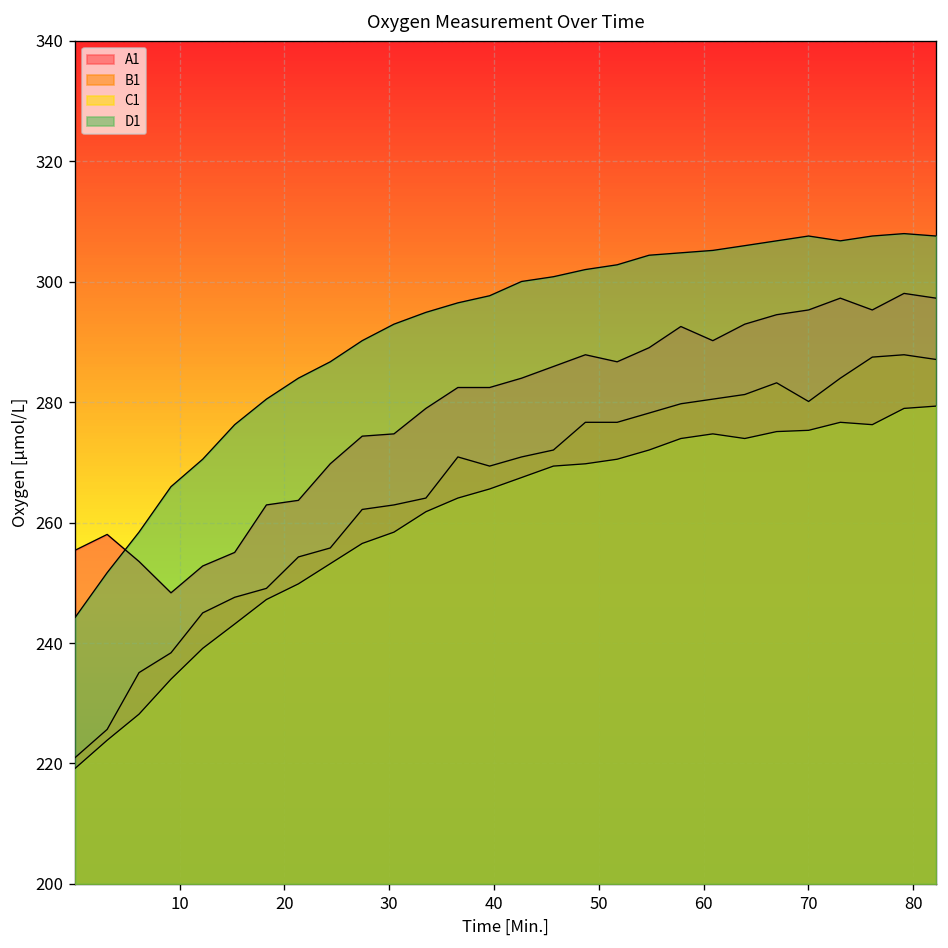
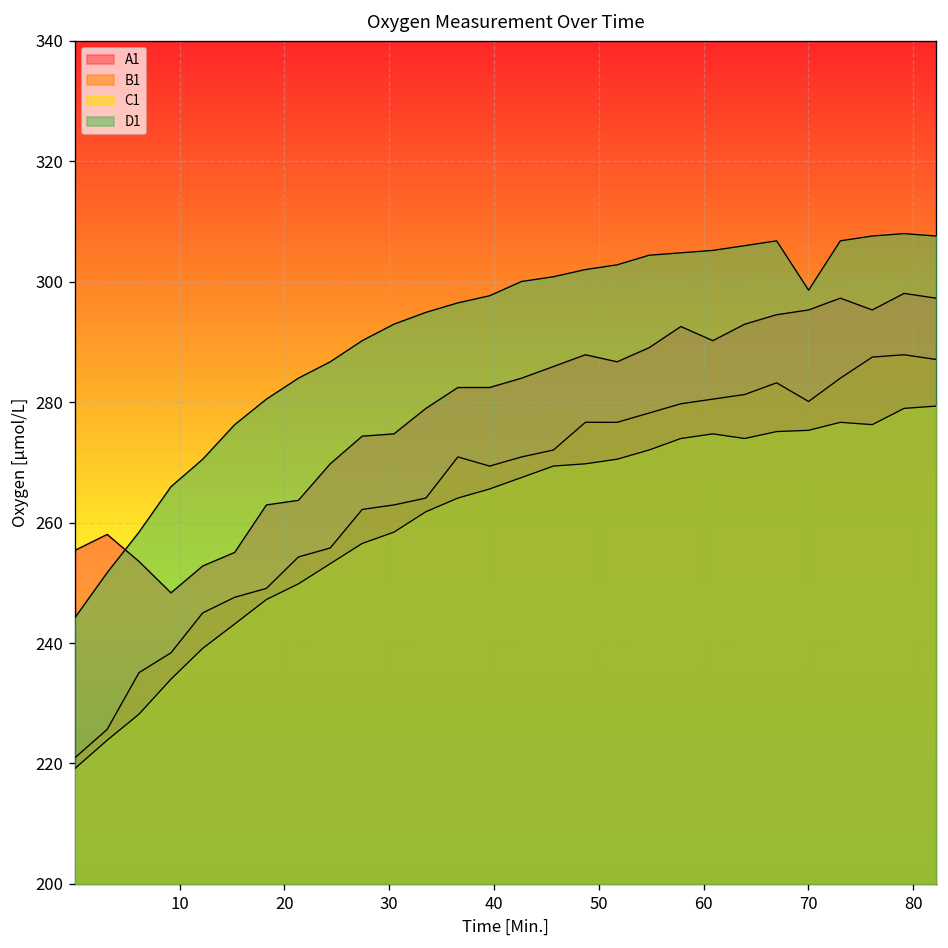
  {
    "A1": {
      "70": 295
    },
    "B1": {
      "70": 280
    },
    "C1": {
      "70": 275
    },
    "D1": {
-     "70": 308
+     "70": 299
    }
  }
